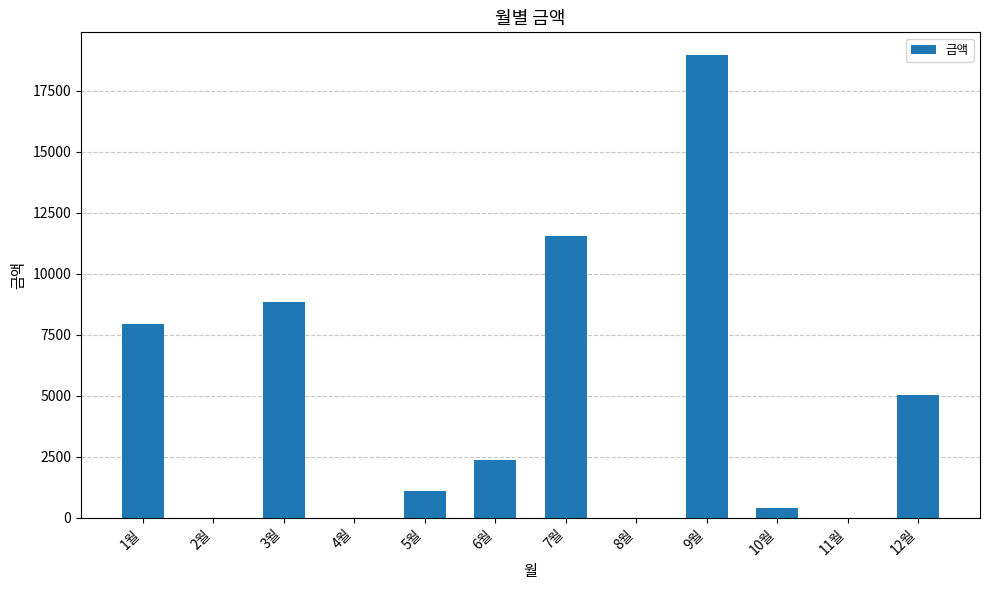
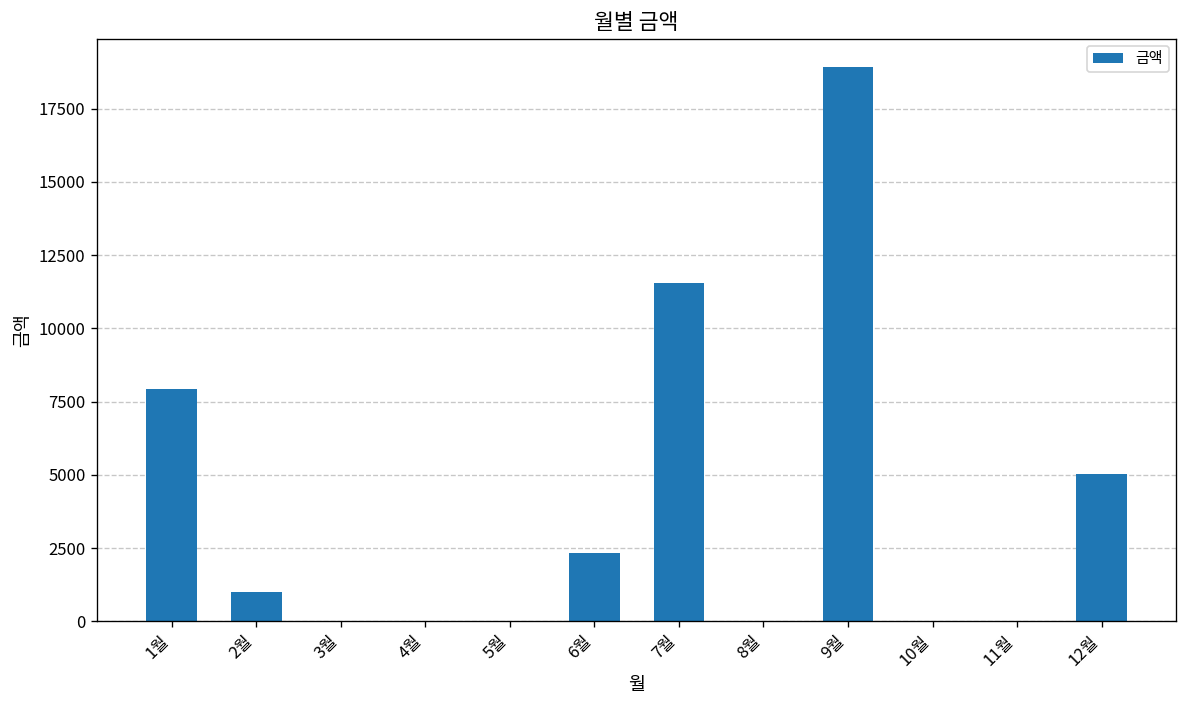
  {
    "1월": 7900,
-   "2월": 0,
-   "3월": 8800,
+   "2월": 1000,
+   "3월": 0,
    "4월": 0,
-   "5월": 1100,
+   "5월": 0,
    "6월": 2300,
    "7월": 11500,
    "8월": 0,
    "9월": 18900,
-   "10월": 400,
+   "10월": 0,
    "11월": 0,
    "12월": 5000
  }
